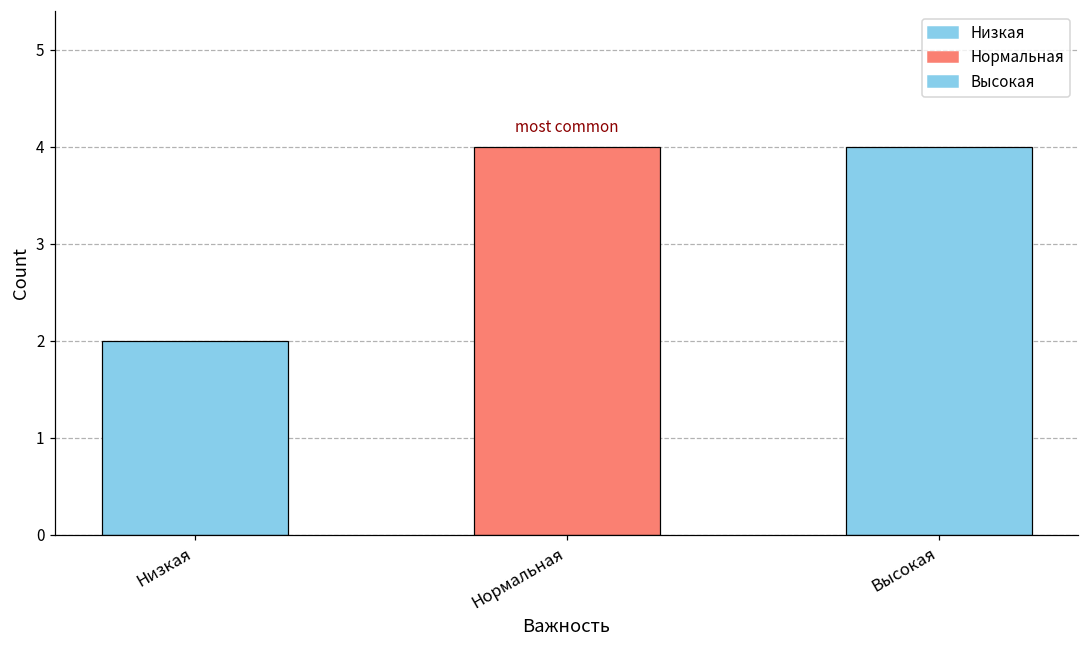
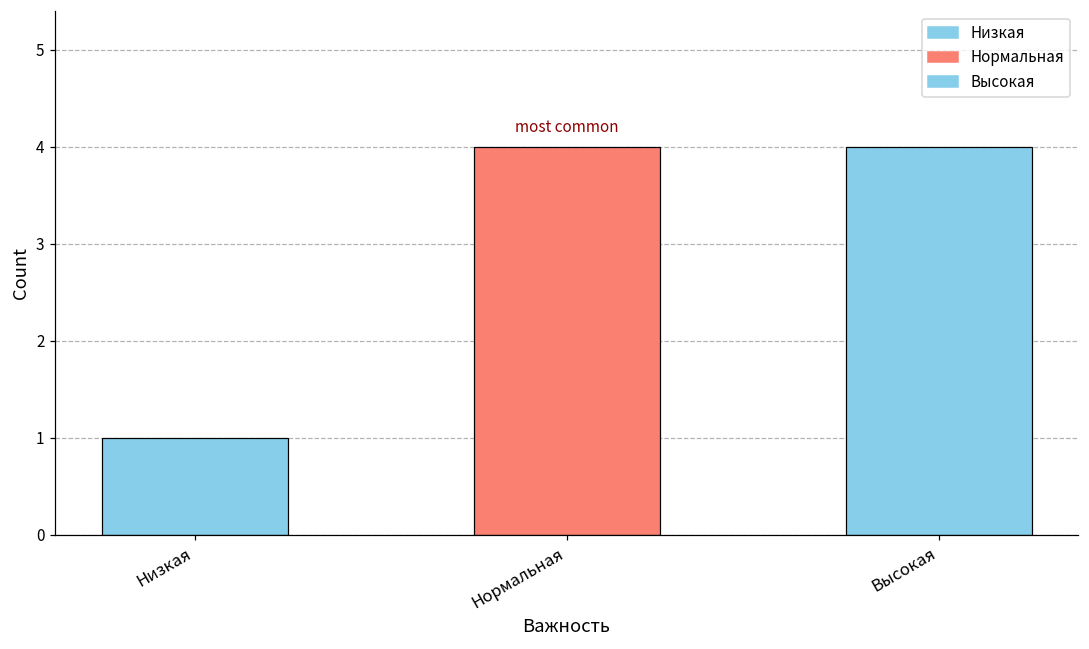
  {
-   "Низкая": 2,
+   "Низкая": 1,
    "Нормальная": 4,
    "Высокая": 4
  }
